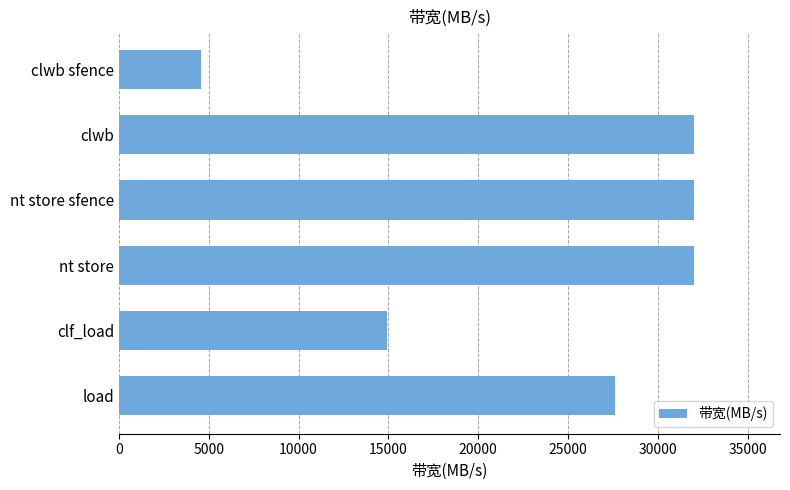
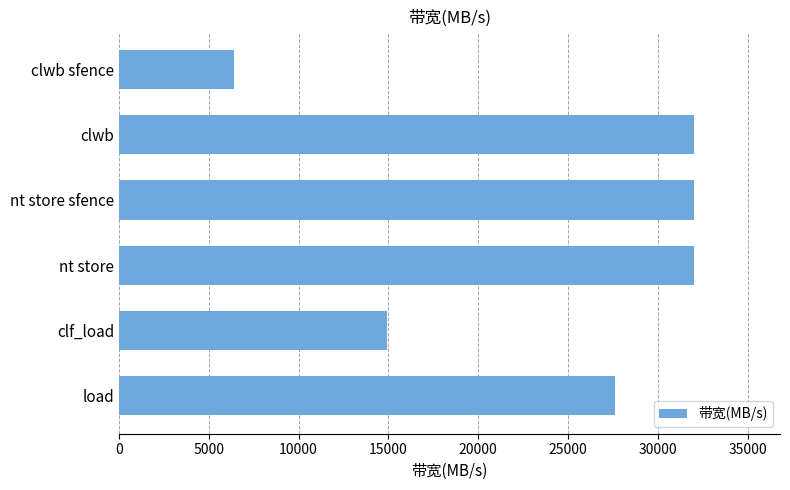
  {
-   "clwb sfence": 4600,
+   "clwb sfence": 6400,
    "clwb": 32000,
    "nt store sfence": 32000,
    "nt store": 32000,
    "clf_load": 14900,
    "load": 27600
  }
